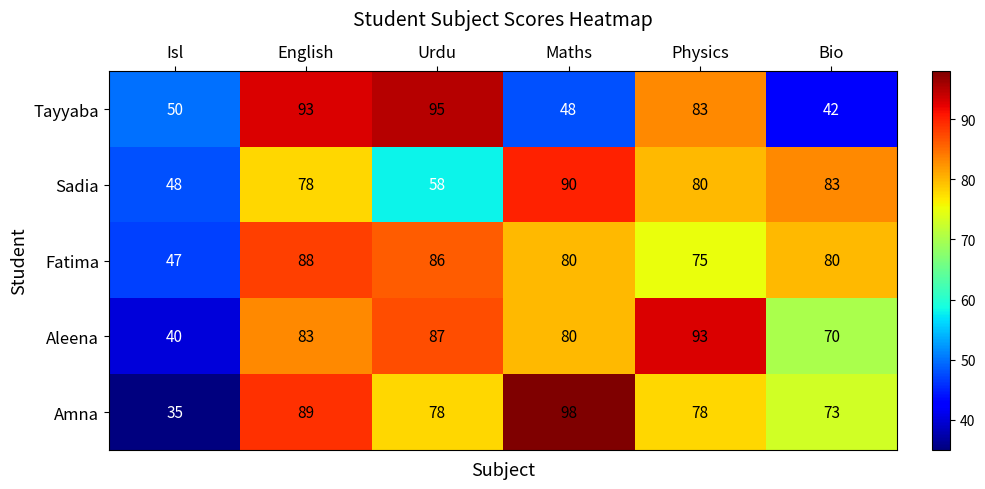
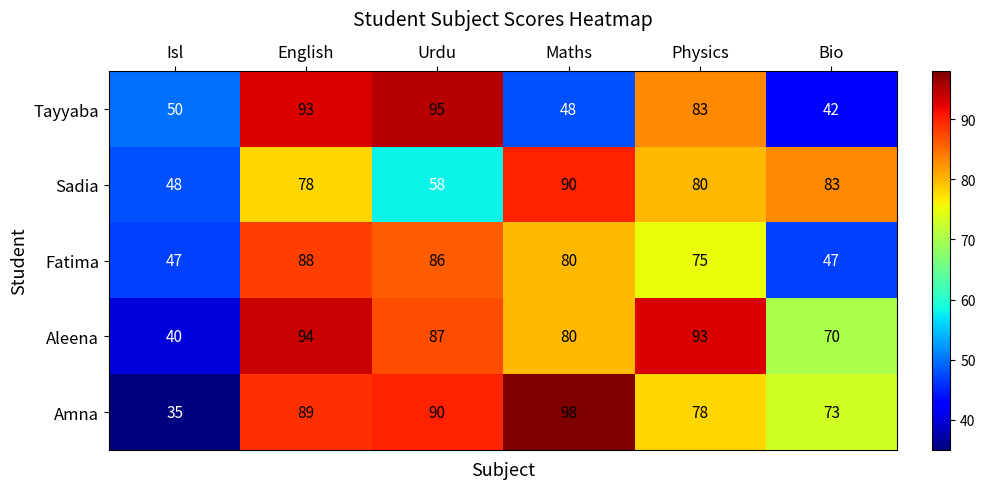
  {
    "Tayyaba": {
      "Isl": 50,
      "English": 93,
      "Urdu": 95,
      "Maths": 48,
      "Physics": 83,
      "Bio": 42
    },
    "Sadia": {
      "Isl": 48,
      "English": 78,
      "Urdu": 58,
      "Maths": 90,
      "Physics": 80,
      "Bio": 83
    },
    "Fatima": {
      "Isl": 47,
      "English": 88,
      "Urdu": 86,
      "Maths": 80,
      "Physics": 75,
-     "Bio": 80
+     "Bio": 47
    },
    "Aleena": {
      "Isl": 40,
-     "English": 83,
+     "English": 94,
      "Urdu": 87,
      "Maths": 80,
      "Physics": 93,
      "Bio": 70
    },
    "Amna": {
      "Isl": 35,
      "English": 89,
-     "Urdu": 78,
+     "Urdu": 90,
      "Maths": 98,
      "Physics": 78,
      "Bio": 73
    }
  }
